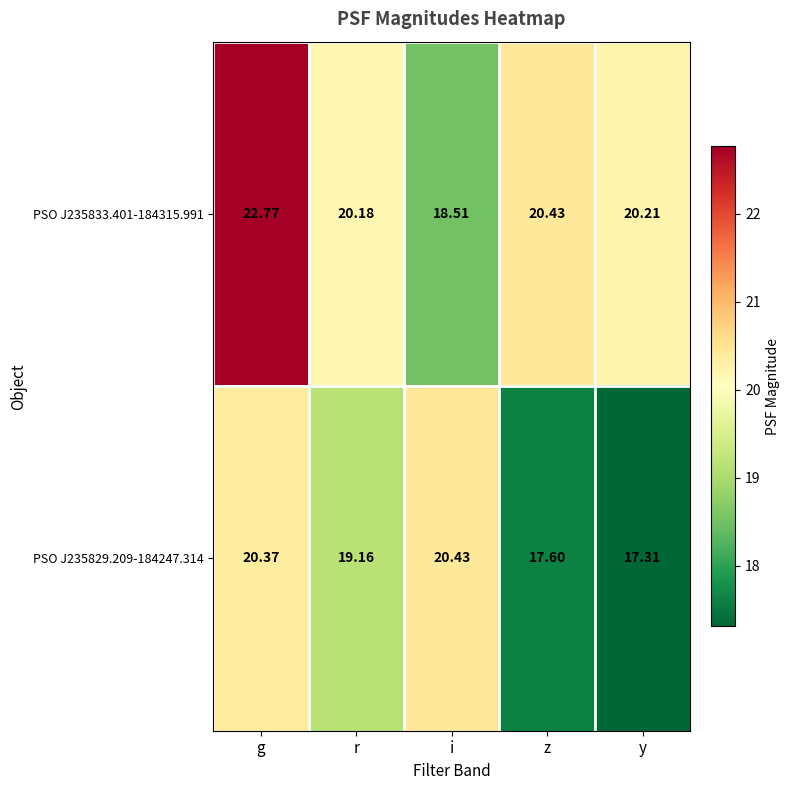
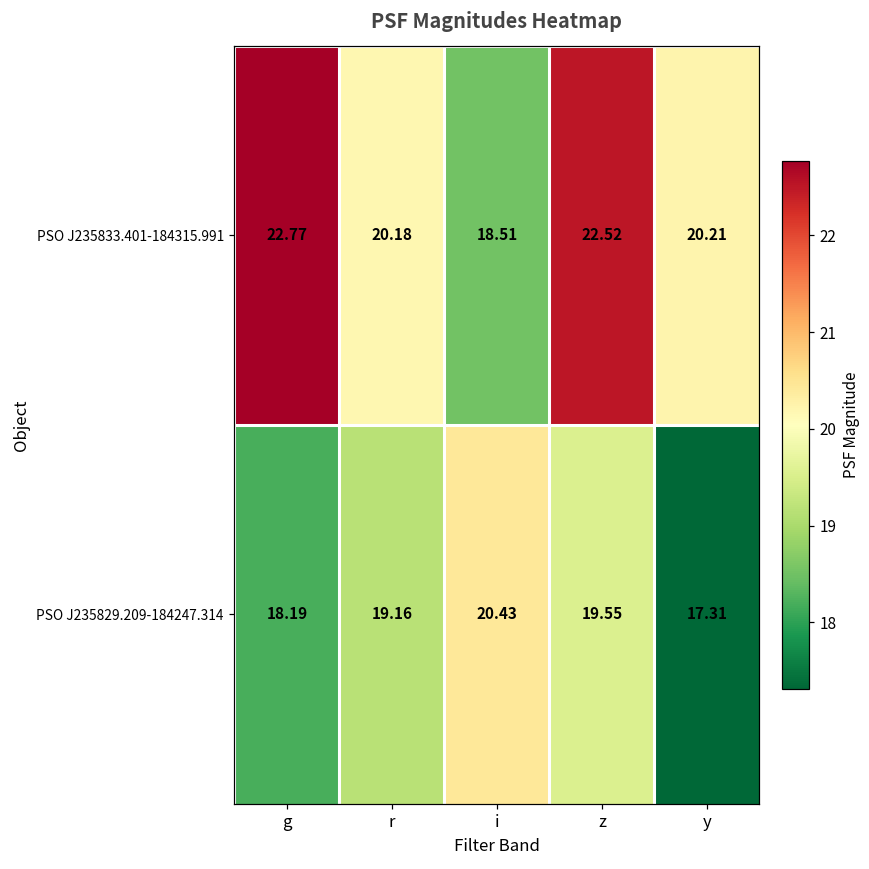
  {
    "PSO J235833.401-184315.991": {
      "g": 22.77,
      "r": 20.18,
      "i": 18.51,
-     "z": 20.43,
+     "z": 22.52,
      "y": 20.21
    },
    "PSO J235829.209-184247.314": {
-     "g": 20.37,
+     "g": 18.19,
      "r": 19.16,
      "i": 20.43,
-     "z": 17.60,
+     "z": 19.55,
      "y": 17.31
    }
  }
